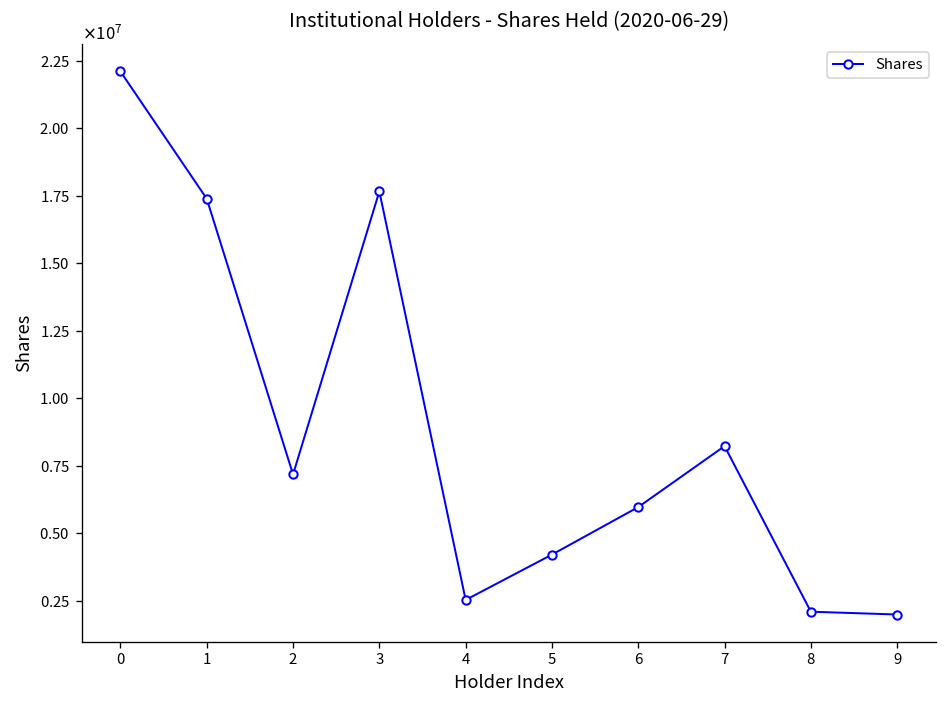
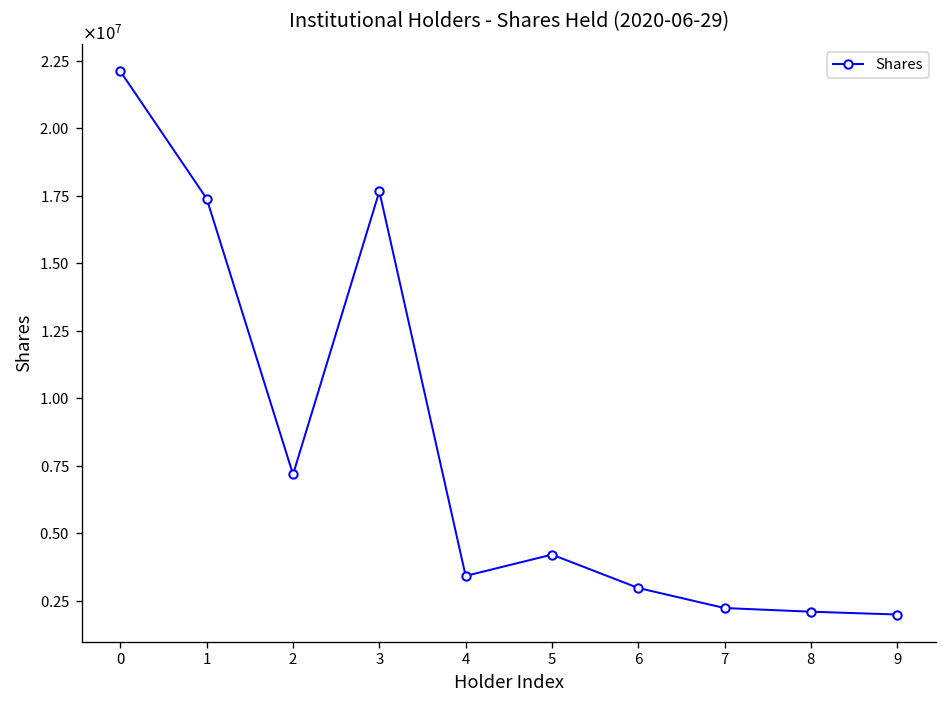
  {
    "0": 22100000,
    "1": 17400000,
    "2": 7200000,
    "3": 17700000,
-   "4": 2500000,
+   "4": 3400000,
    "5": 4200000,
-   "6": 6000000,
-   "7": 8200000,
+   "6": 3000000,
+   "7": 2200000,
    "8": 2100000,
    "9": 2000000
  }
